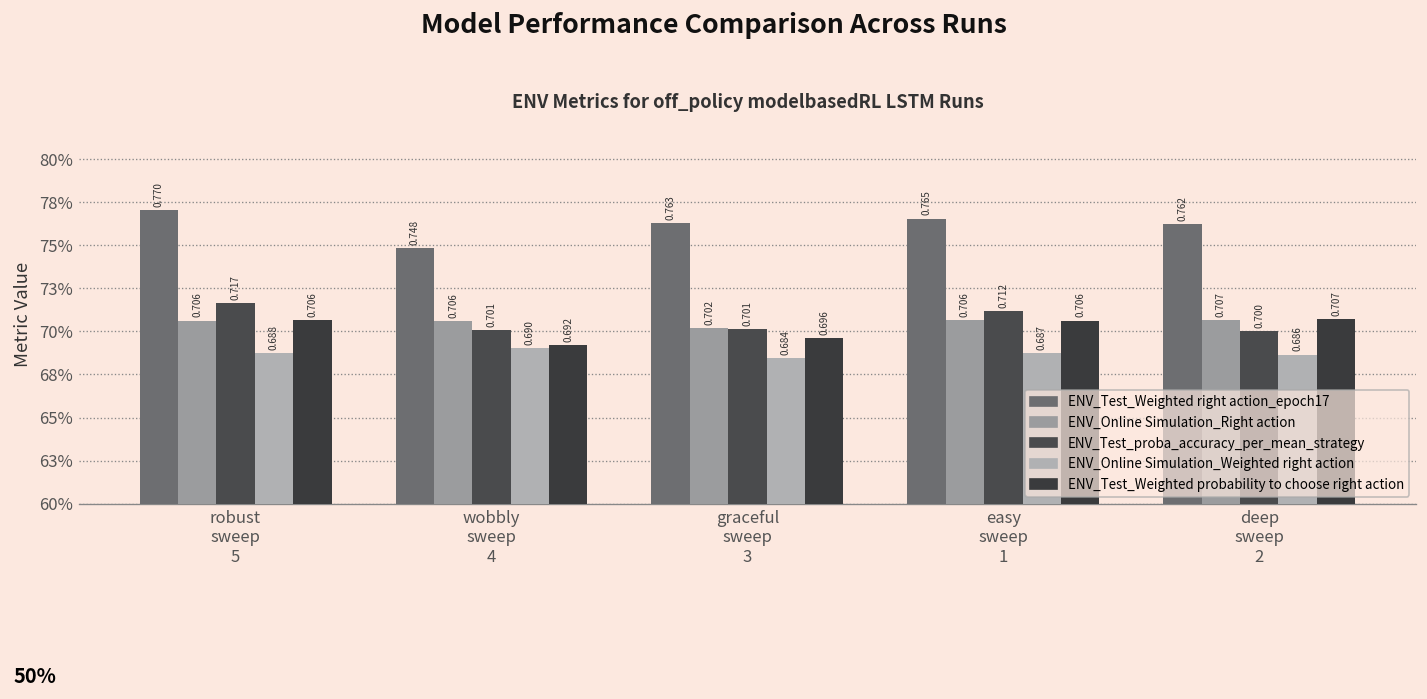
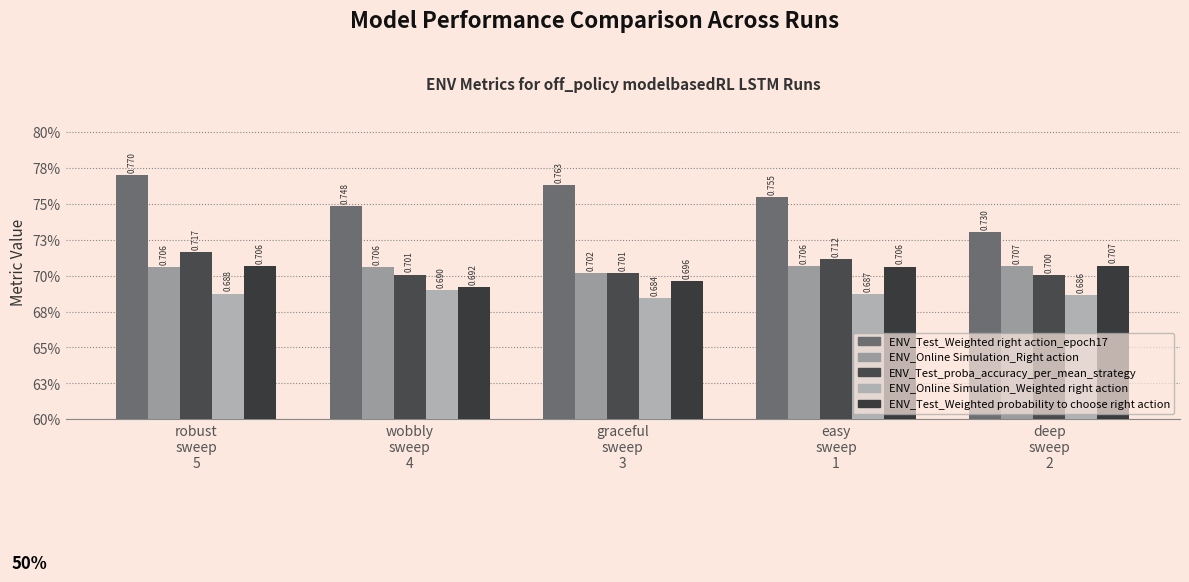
  {
    "ENV_Test_Weighted right action_epoch17": {
      "robust sweep 5": 0.770,
      "wobbly sweep 4": 0.748,
      "graceful sweep 3": 0.763,
-     "easy sweep 1": 0.765,
-     "deep sweep 2": 0.762
+     "easy sweep 1": 0.755,
+     "deep sweep 2": 0.730
    }
  }
